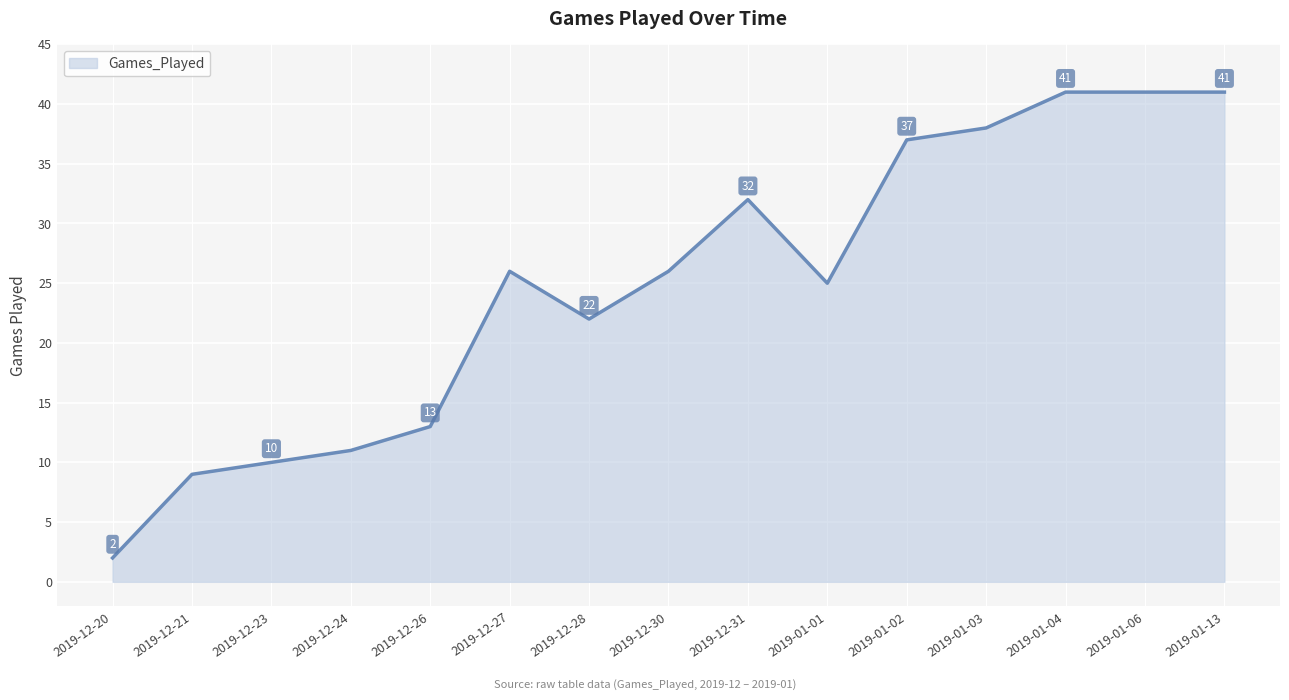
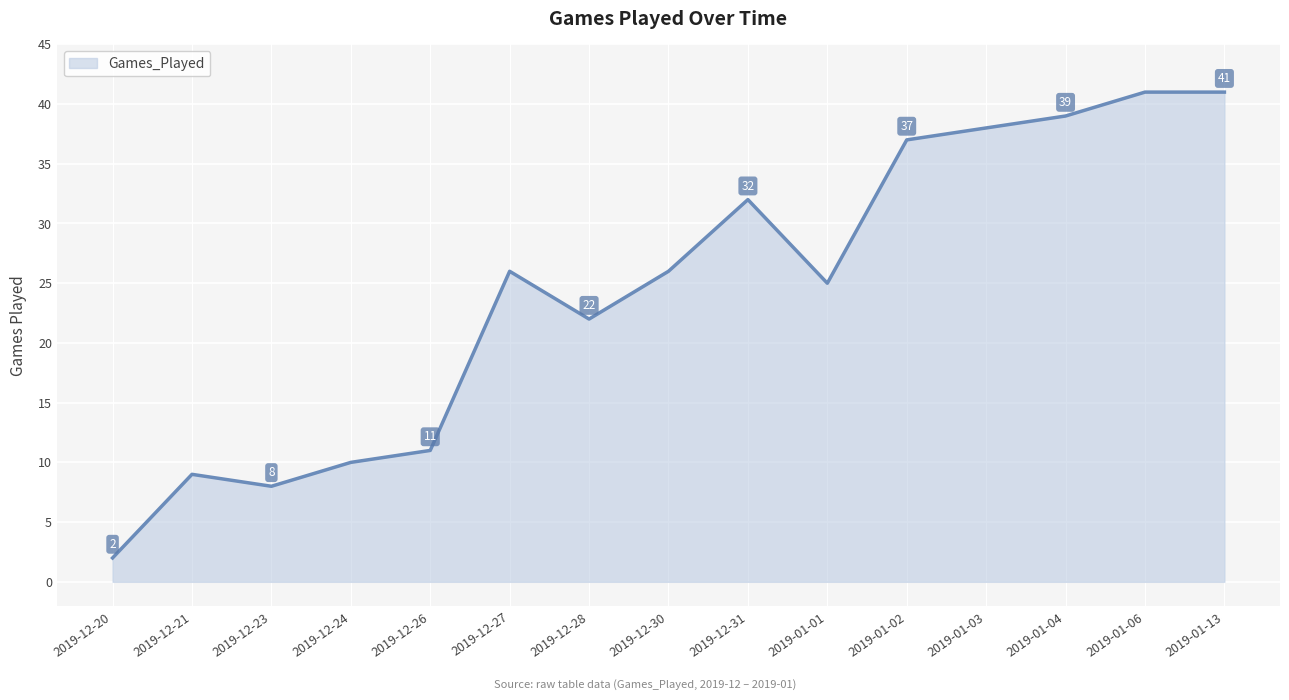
  {
-   "2019-12-23": 10,
-   "2019-12-24": 11,
-   "2019-12-26": 13,
-   "2019-01-04": 41
+   "2019-12-23": 8,
+   "2019-12-24": 10,
+   "2019-12-26": 11,
+   "2019-01-04": 39
  }
